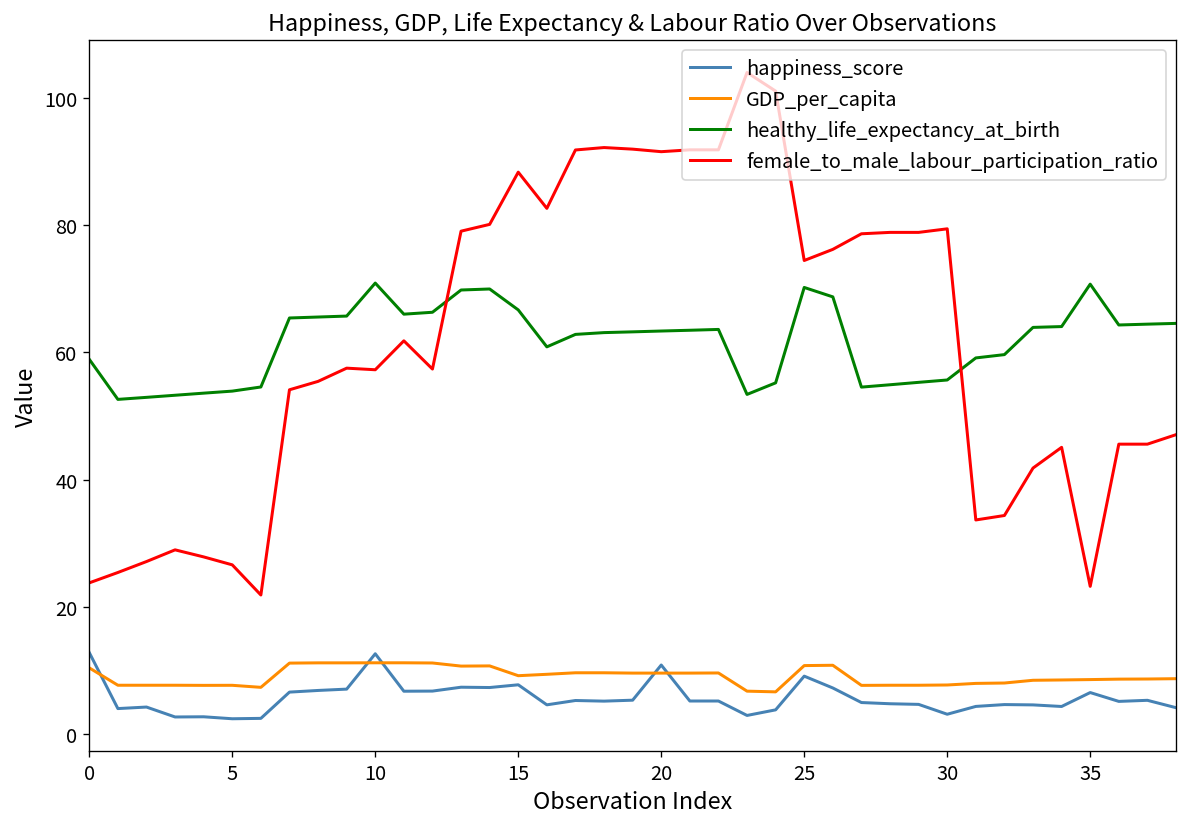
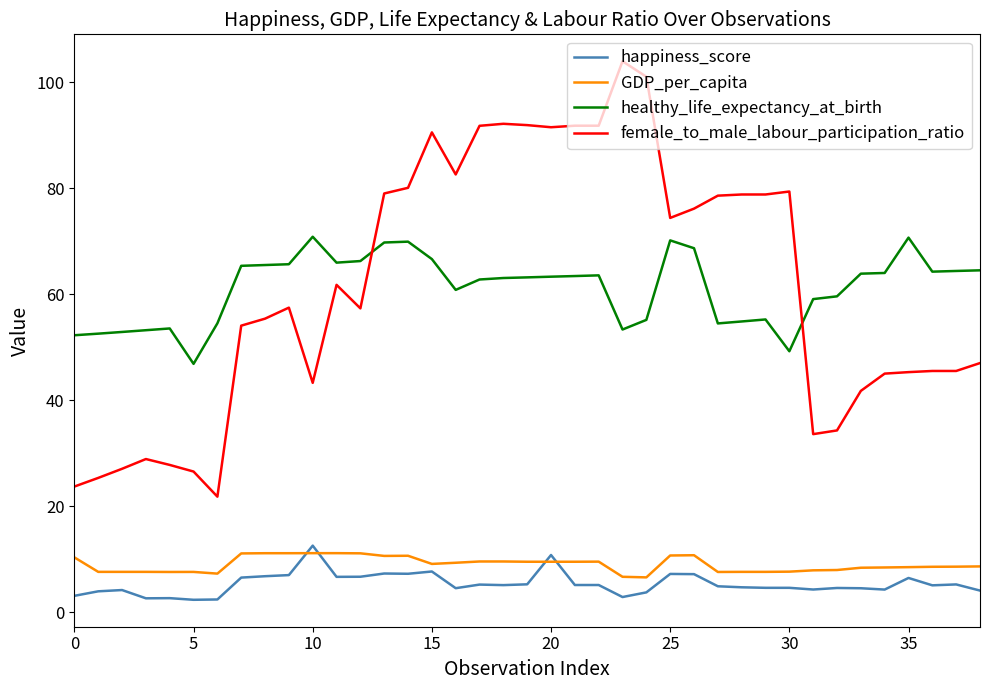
  {
    "happiness_score": {
-     "0": 13,
+     "0": 3,
      "5": 2,
      "10": 13,
      "15": 8,
      "20": 11,
-     "25": 9,
-     "30": 3,
+     "25": 7,
+     "30": 5,
      "35": 7
    },
    "GDP_per_capita": {
      "0": 10,
      "5": 8,
      "10": 11,
      "15": 9,
      "20": 10,
      "25": 11,
      "30": 8,
      "35": 9
    },
    "healthy_life_expectancy_at_birth": {
-     "0": 59,
-     "5": 54,
+     "0": 52,
+     "5": 47,
      "10": 71,
      "15": 67,
      "20": 63,
      "25": 70,
-     "30": 56,
+     "30": 49,
      "35": 71
    },
    "female_to_male_labour_participation_ratio": {
      "0": 24,
      "5": 27,
-     "10": 57,
-     "15": 88,
+     "10": 43,
+     "15": 91,
      "20": 92,
      "25": 74,
      "30": 79,
-     "35": 23
+     "35": 45
    }
  }
